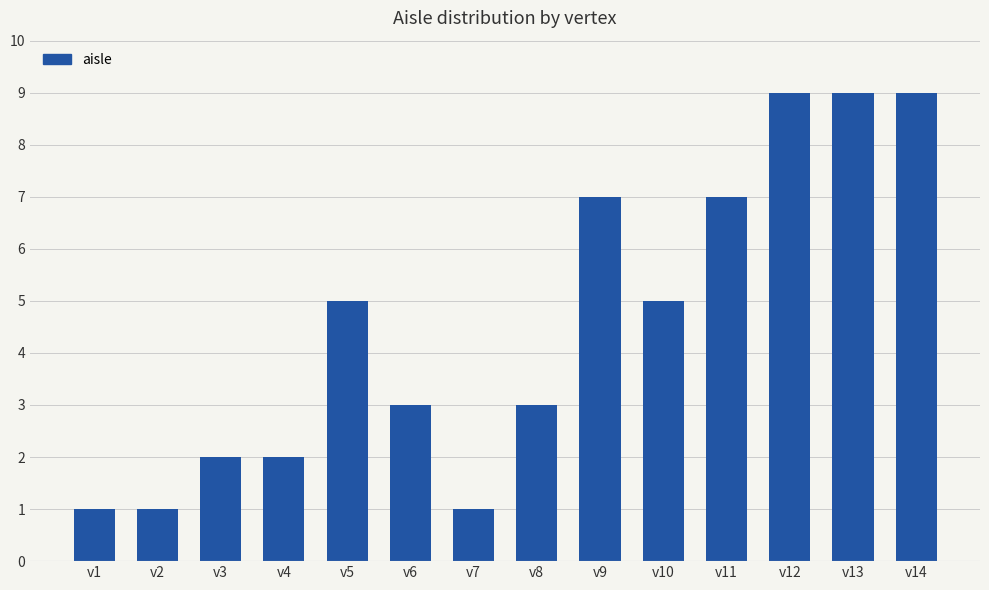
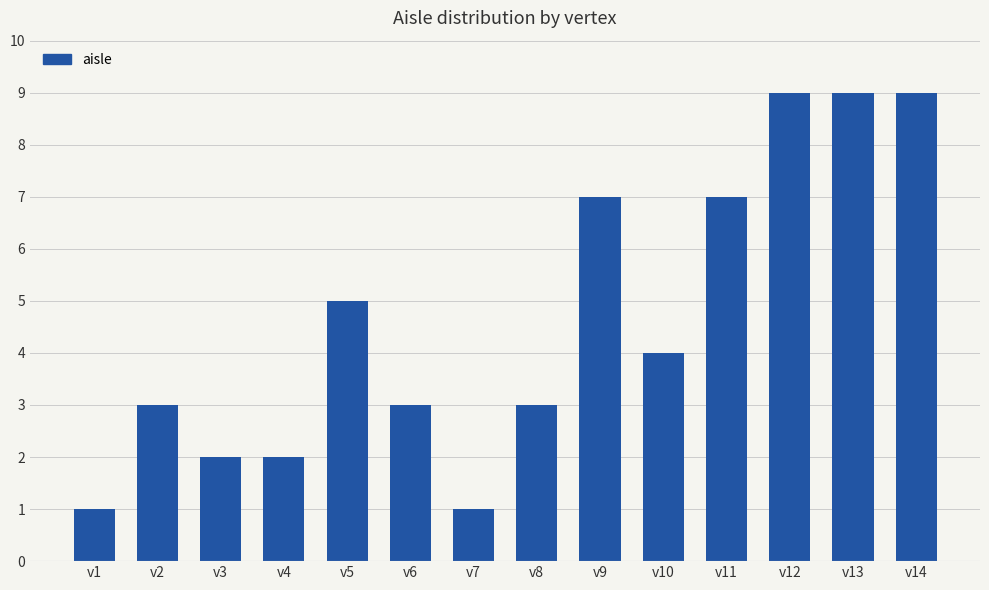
  {
    "v1": 1,
-   "v2": 1,
+   "v2": 3,
    "v3": 2,
    "v4": 2,
    "v5": 5,
    "v6": 3,
    "v7": 1,
    "v8": 3,
    "v9": 7,
-   "v10": 5,
+   "v10": 4,
    "v11": 7,
    "v12": 9,
    "v13": 9,
    "v14": 9
  }
